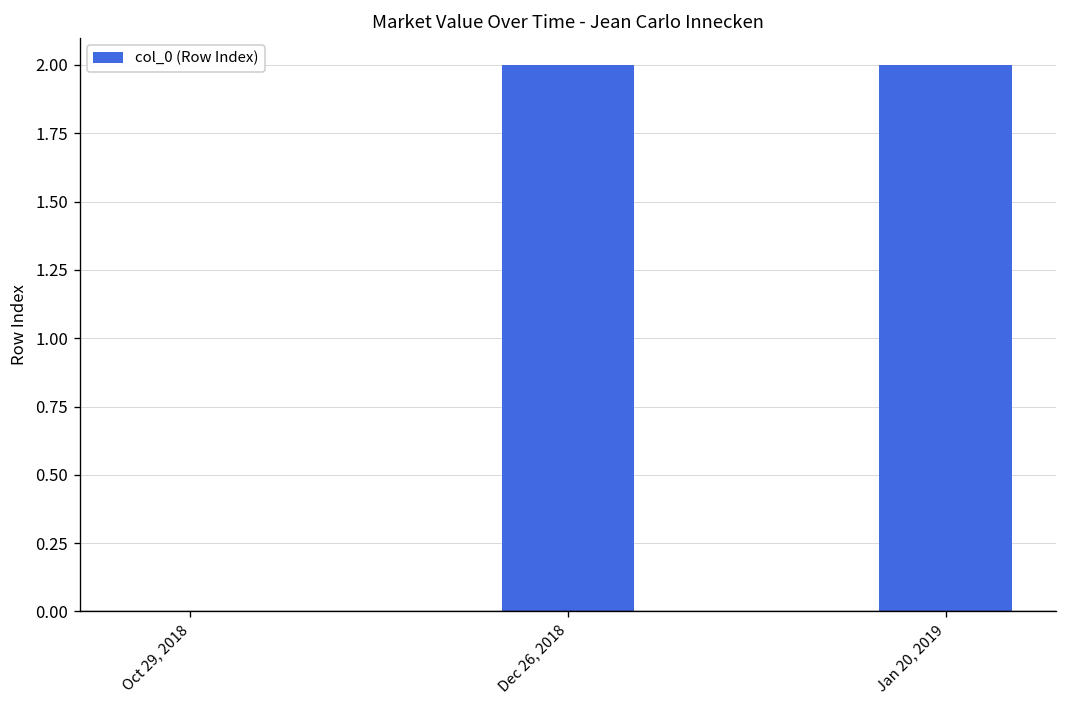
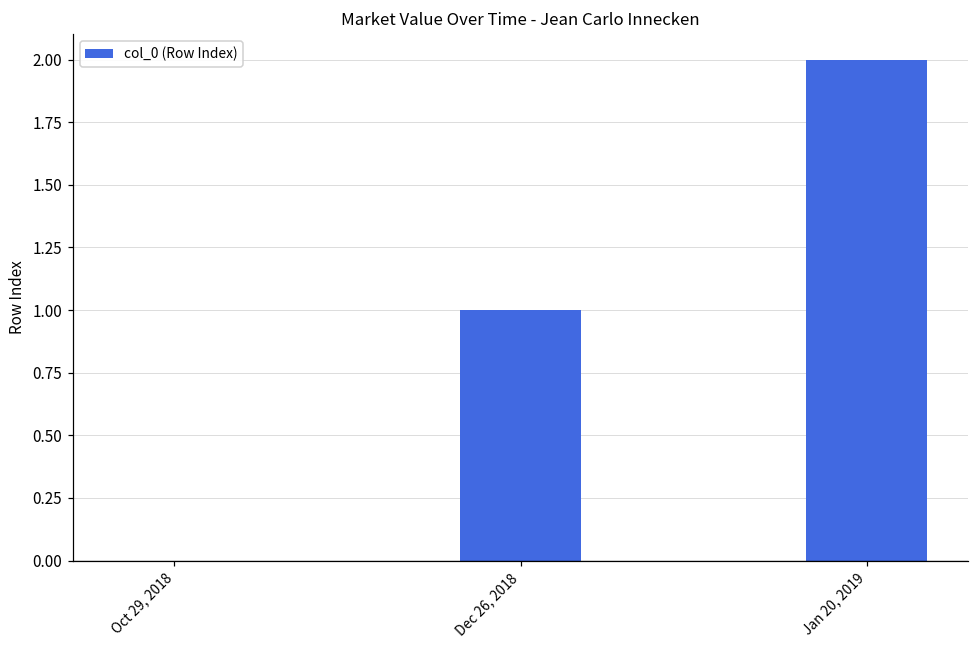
  {
    "Oct 29, 2018": 0,
-   "Dec 26, 2018": 2,
+   "Dec 26, 2018": 1,
    "Jan 20, 2019": 2
  }
